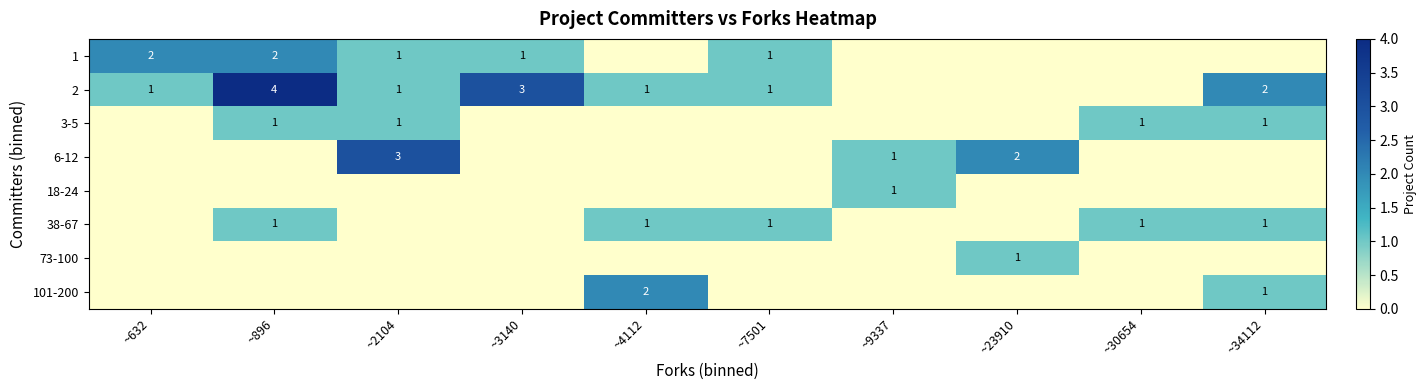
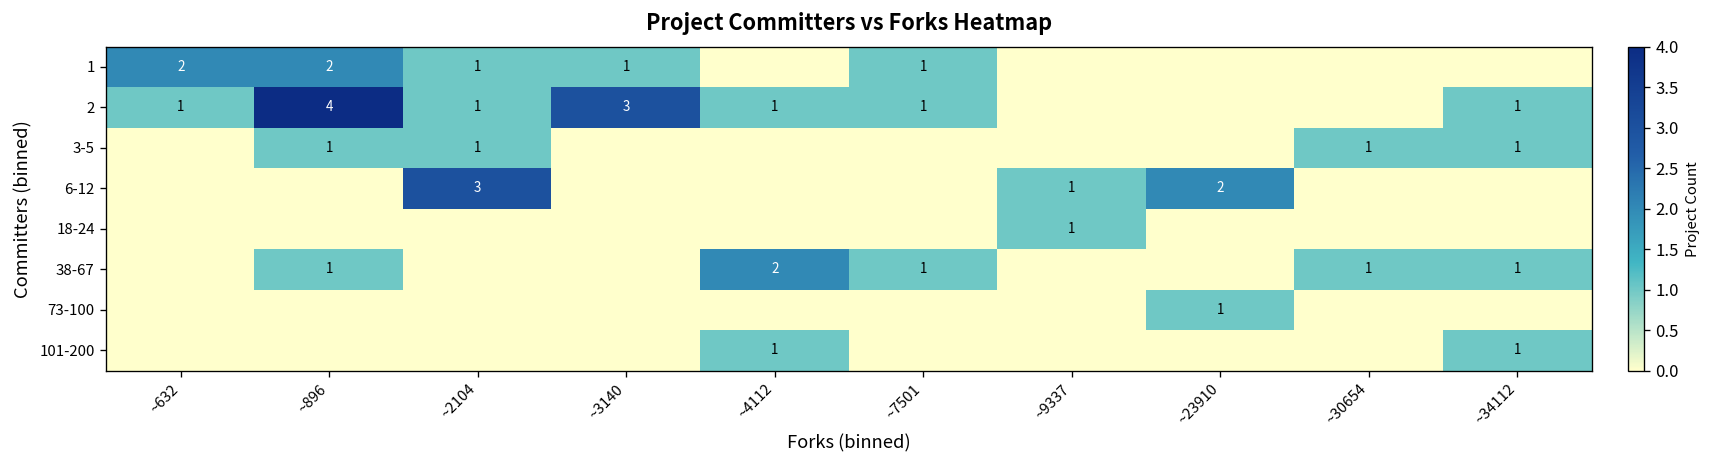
  {
    "1": {
      "~632": 2,
      "~896": 2,
      "~2104": 1,
      "~3140": 1,
      "~7501": 1
    },
    "2": {
      "~632": 1,
      "~896": 4,
      "~2104": 1,
      "~3140": 3,
      "~4112": 1,
      "~7501": 1,
-     "~34112": 2
+     "~34112": 1
    },
    "3-5": {
      "~896": 1,
      "~2104": 1,
      "~30654": 1,
      "~34112": 1
    },
    "6-12": {
      "~2104": 3,
      "~9337": 1,
      "~23910": 2
    },
    "18-24": {
      "~9337": 1
    },
    "38-67": {
      "~896": 1,
-     "~4112": 1,
+     "~4112": 2,
      "~7501": 1,
      "~30654": 1,
      "~34112": 1
    },
    "73-100": {
      "~23910": 1
    },
    "101-200": {
-     "~4112": 2,
+     "~4112": 1,
      "~34112": 1
    }
  }
